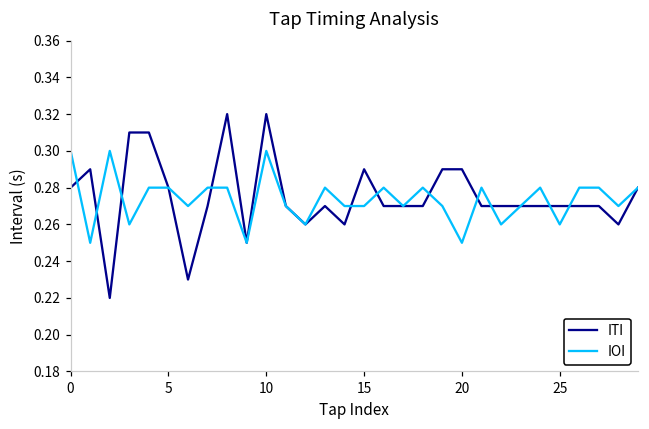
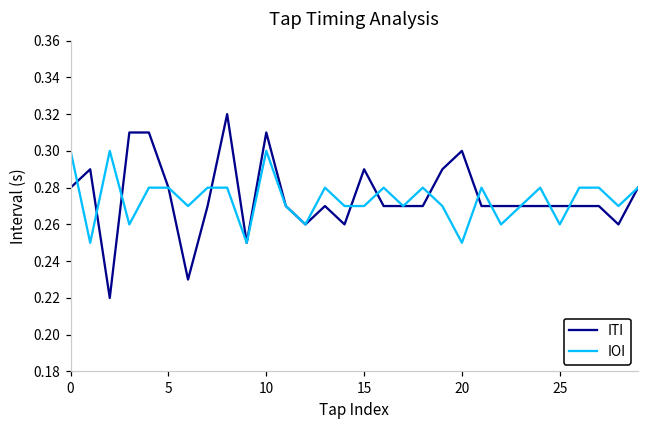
  {
    "ITI": {
      "0": 0.28,
-     "10": 0.32,
+     "10": 0.31,
      "15": 0.29,
-     "20": 0.29,
+     "20": 0.30,
      "25": 0.27
    },
    "IOI": {
      "0": 0.30,
      "10": 0.30,
      "15": 0.27,
      "20": 0.25,
      "25": 0.26
    }
  }
